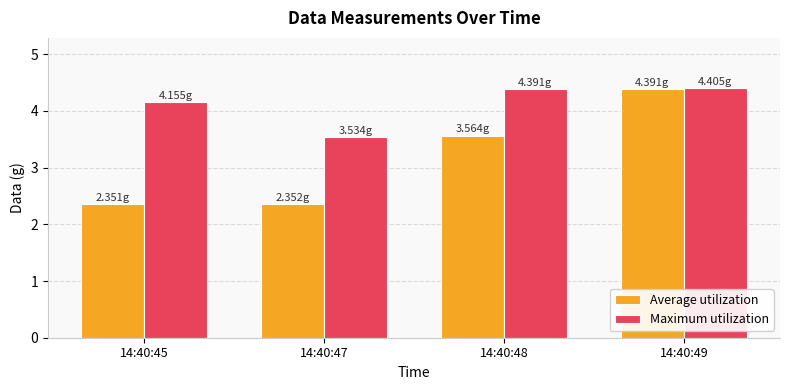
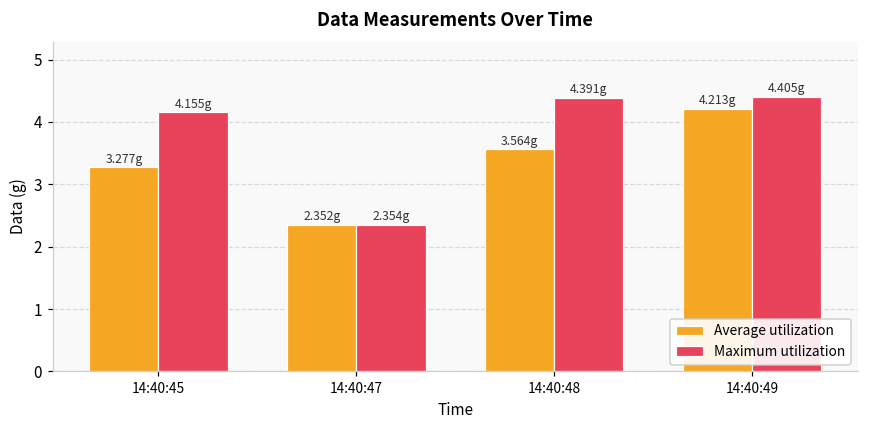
  {
    "Average utilization": {
-     "14:40:45": "2.351g",
+     "14:40:45": "3.277g",
      "14:40:47": "2.352g",
      "14:40:48": "3.564g",
-     "14:40:49": "4.391g"
+     "14:40:49": "4.213g"
    },
    "Maximum utilization": {
      "14:40:45": "4.155g",
-     "14:40:47": "3.534g",
+     "14:40:47": "2.354g",
      "14:40:48": "4.391g",
      "14:40:49": "4.405g"
    }
  }
